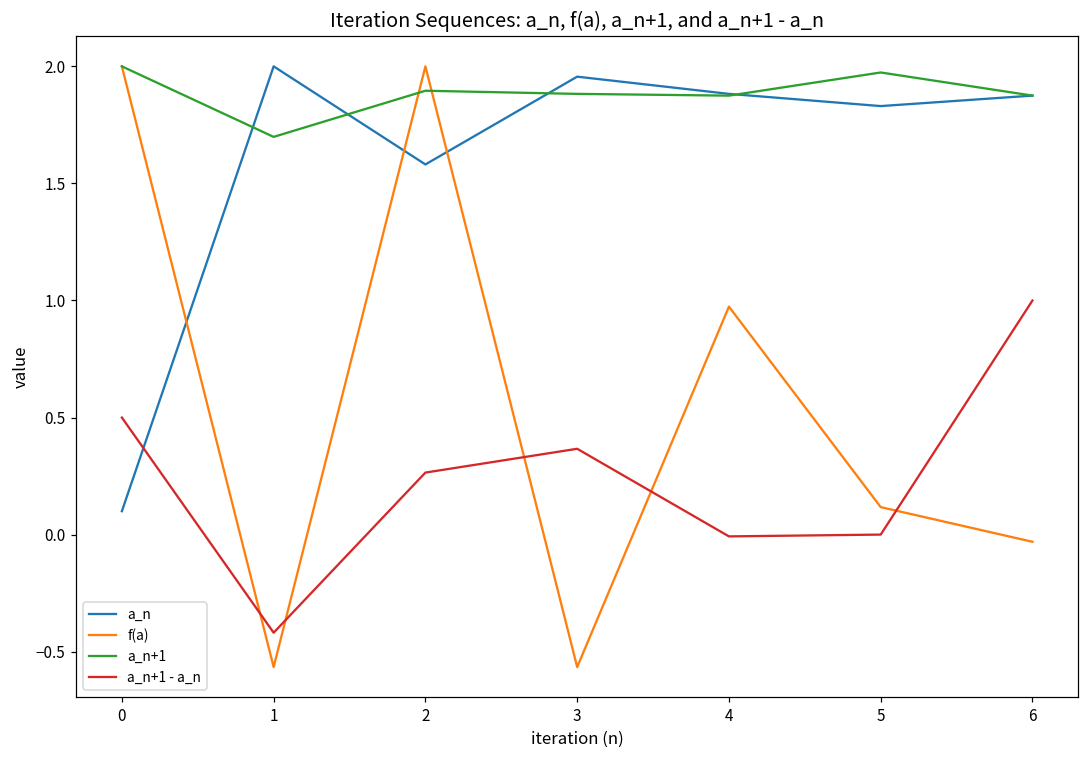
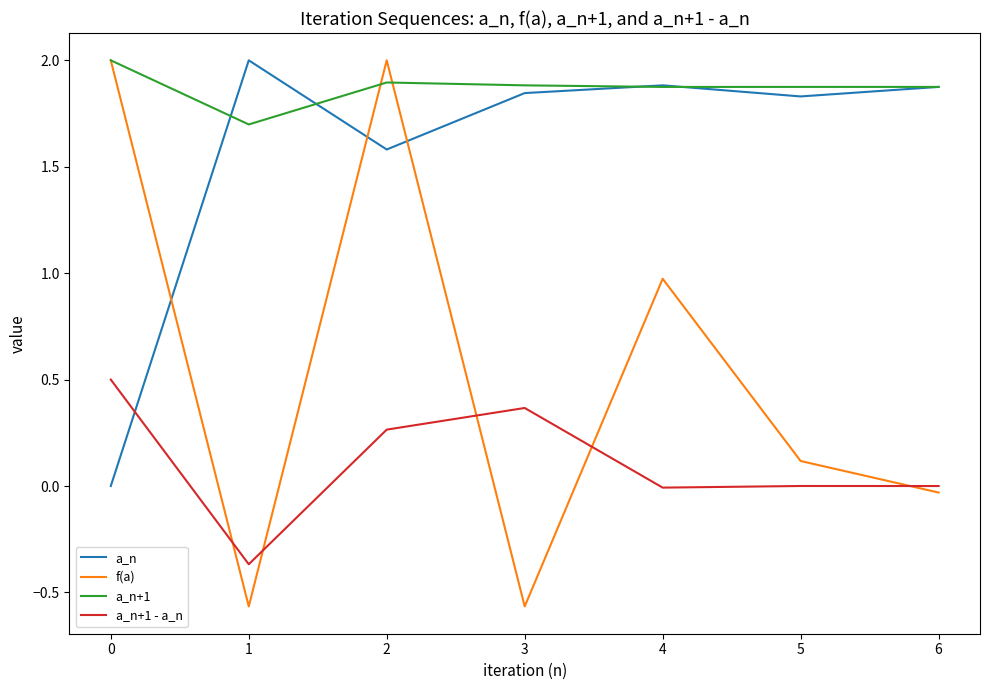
  {
    "a_n": {
-     "0": 0.1,
+     "0": 0.0,
      "1": 2.00,
      "2": 1.58,
-     "3": 1.96,
+     "3": 1.85,
      "5": 1.83
    },
    "f(a)": {
      "1": -0.57,
      "2": 2.00,
      "3": -0.57,
      "4": 0.97,
      "5": 0.12,
      "6": -0.03
    },
    "a_n+1": {
      "1": 1.70,
      "2": 1.90,
      "3": 1.88,
-     "5": 1.97
+     "5": 1.88
    },
    "a_n+1 - a_n": {
      "0": 0.50,
-     "1": -0.42,
+     "1": -0.37,
      "2": 0.26,
      "3": 0.37,
      "4": -0.01,
      "5": 0.00,
-     "6": 1
+     "6": 0
    }
  }
